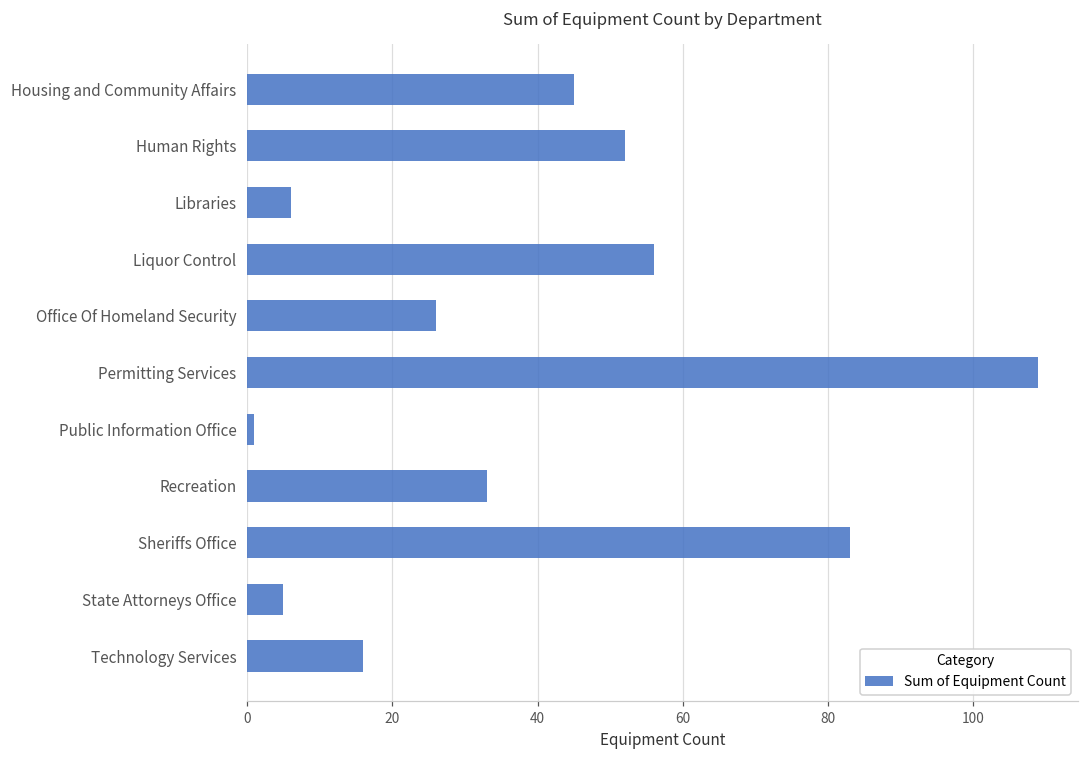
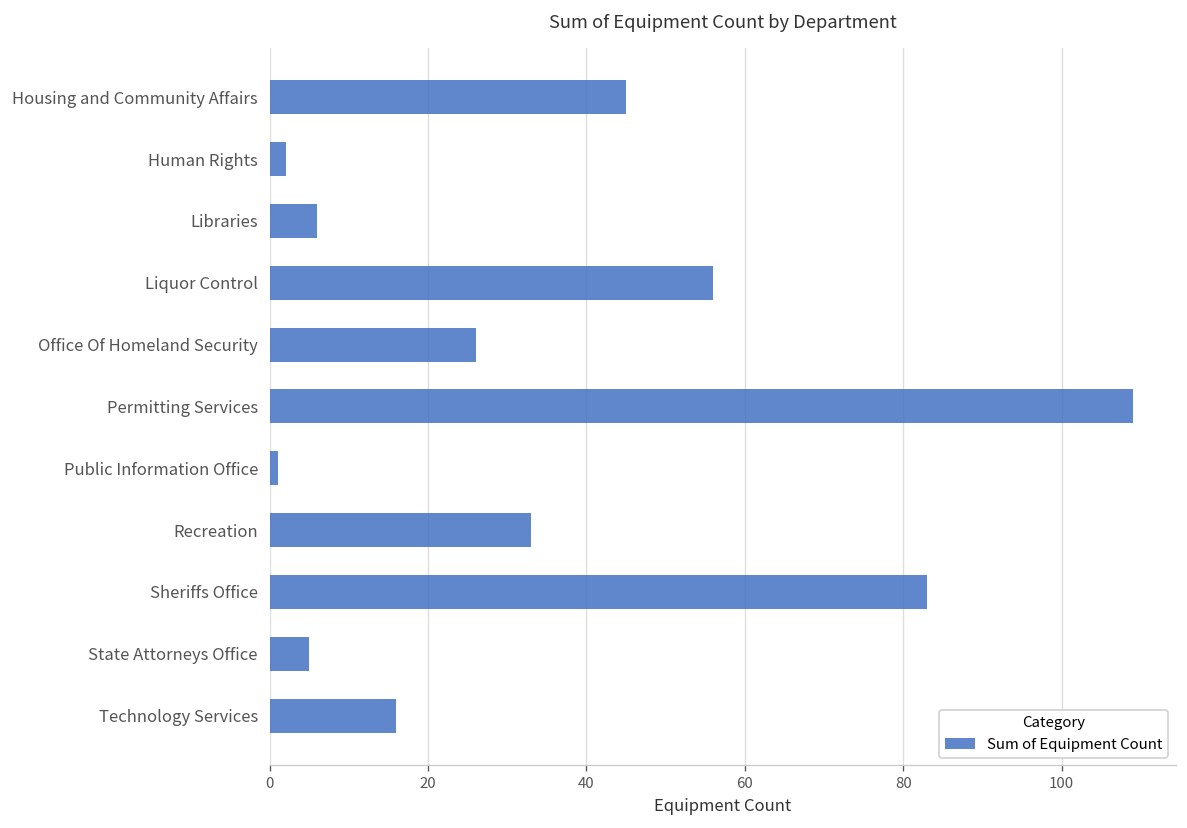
  {
    "Housing and Community Affairs": 45,
-   "Human Rights": 52,
+   "Human Rights": 2,
    "Libraries": 6,
    "Liquor Control": 56,
    "Office Of Homeland Security": 26,
    "Permitting Services": 109,
    "Public Information Office": 1,
    "Recreation": 33,
    "Sheriffs Office": 83,
    "State Attorneys Office": 5,
    "Technology Services": 16
  }
